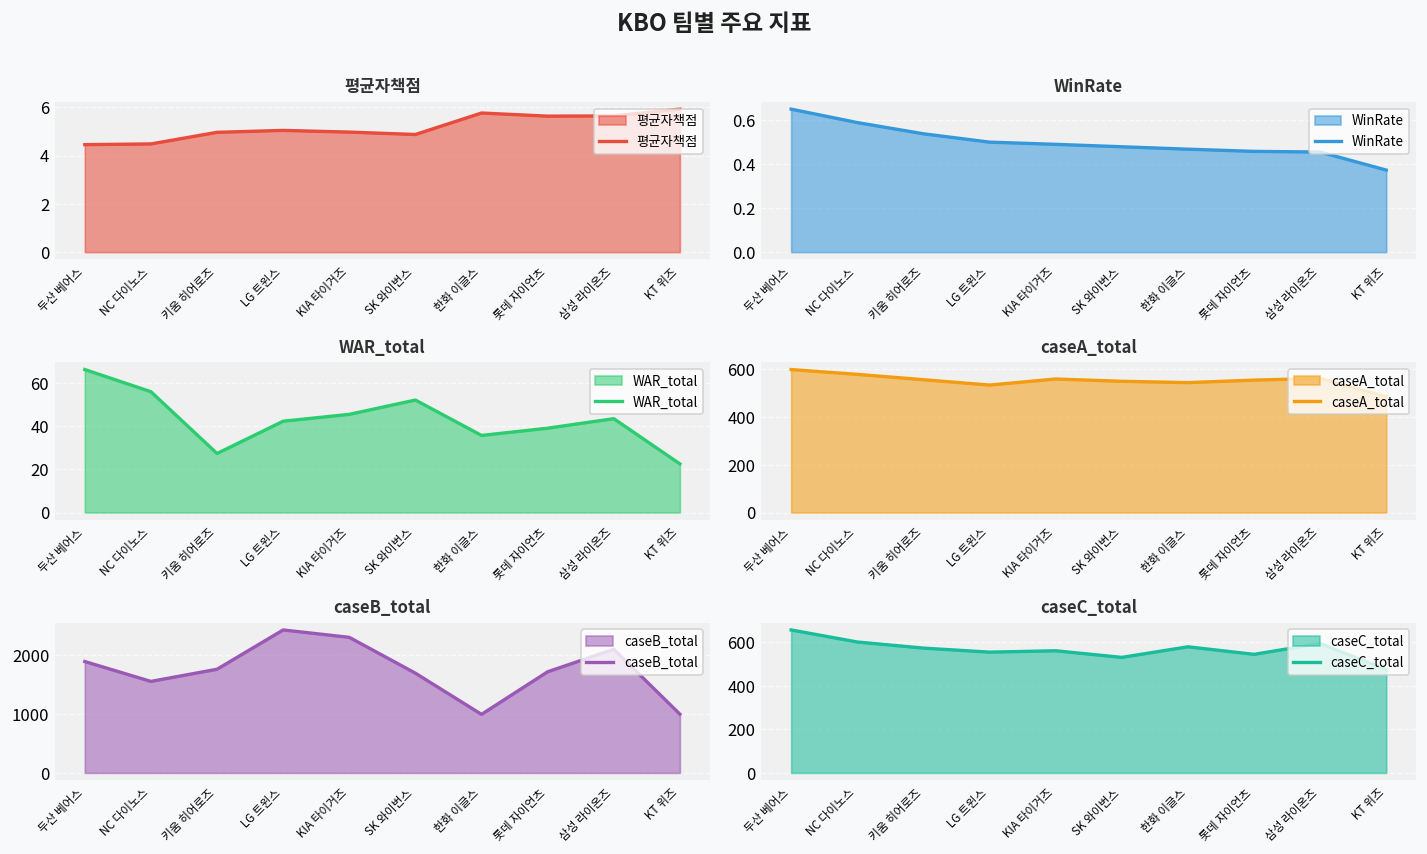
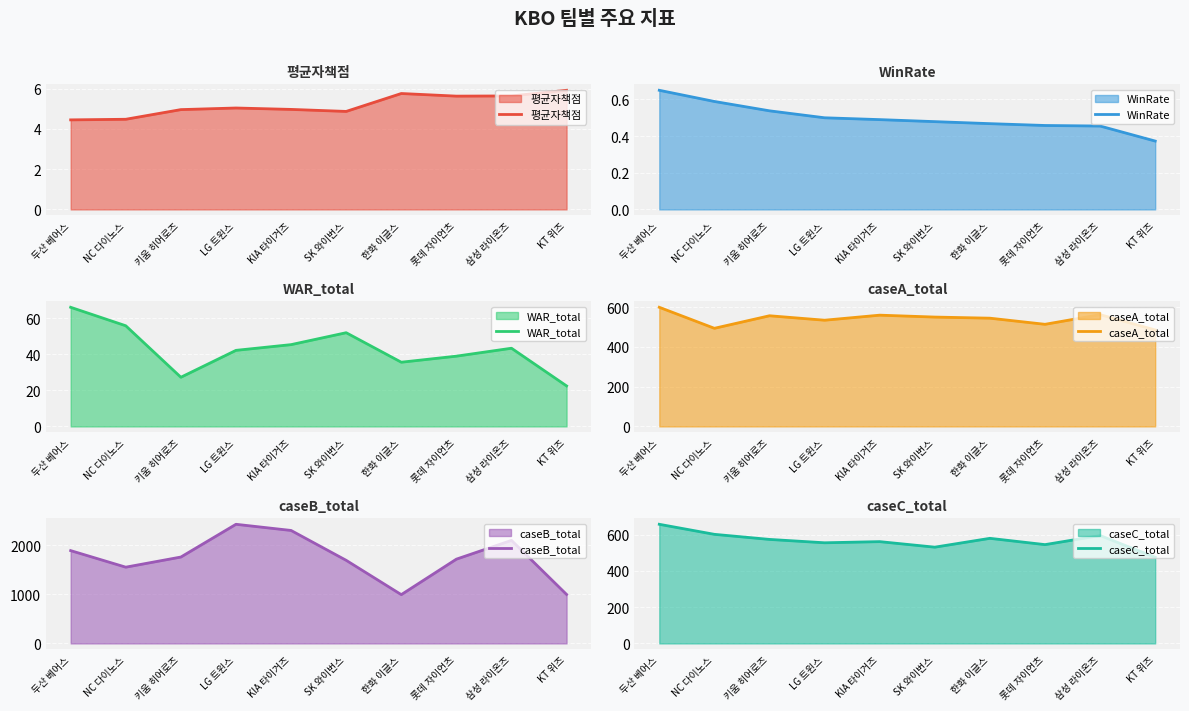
  {
    "평균자책점": {
      "두산 베어스": 4.5,
      "NC 다이노스": 4.5,
      "키움 히어로즈": 5.0,
      "LG 트윈스": 5.0,
      "KIA 타이거즈": 5.0,
      "SK 와이번스": 4.9,
      "한화 이글스": 5.8,
      "롯데 자이언츠": 5.6
    },
    "WinRate": {
      "두산 베어스": 0.65,
      "NC 다이노스": 0.59,
      "키움 히어로즈": 0.54,
      "LG 트윈스": 0.50,
      "KIA 타이거즈": 0.49,
      "SK 와이번스": 0.48,
      "한화 이글스": 0.47,
      "롯데 자이언츠": 0.46,
      "삼성 라이온즈": 0.46,
      "KT 위즈": 0.37
    },
    "WAR_total": {
      "두산 베어스": 66,
      "NC 다이노스": 56,
      "키움 히어로즈": 27,
      "LG 트윈스": 42,
      "KIA 타이거즈": 45,
      "SK 와이번스": 52,
      "한화 이글스": 36,
      "롯데 자이언츠": 39,
      "삼성 라이온즈": 43,
      "KT 위즈": 23
    },
    "caseA_total": {
      "두산 베어스": 600,
-     "NC 다이노스": 580,
+     "NC 다이노스": 490,
      "키움 히어로즈": 560,
      "LG 트윈스": 530,
      "KIA 타이거즈": 560,
      "SK 와이번스": 550,
      "한화 이글스": 540,
-     "롯데 자이언츠": 560
+     "롯데 자이언츠": 510
    },
    "caseB_total": {
      "두산 베어스": 1900,
      "NC 다이노스": 1600,
      "키움 히어로즈": 1800,
      "LG 트윈스": 2400,
      "KIA 타이거즈": 2300,
      "SK 와이번스": 1700,
      "한화 이글스": 1000,
      "롯데 자이언츠": 1700,
      "KT 위즈": 1000
    },
    "caseC_total": {
      "두산 베어스": 660,
      "NC 다이노스": 600,
      "키움 히어로즈": 570,
      "LG 트윈스": 550,
      "KIA 타이거즈": 560,
      "SK 와이번스": 530,
      "한화 이글스": 580,
      "롯데 자이언츠": 540
    }
  }
